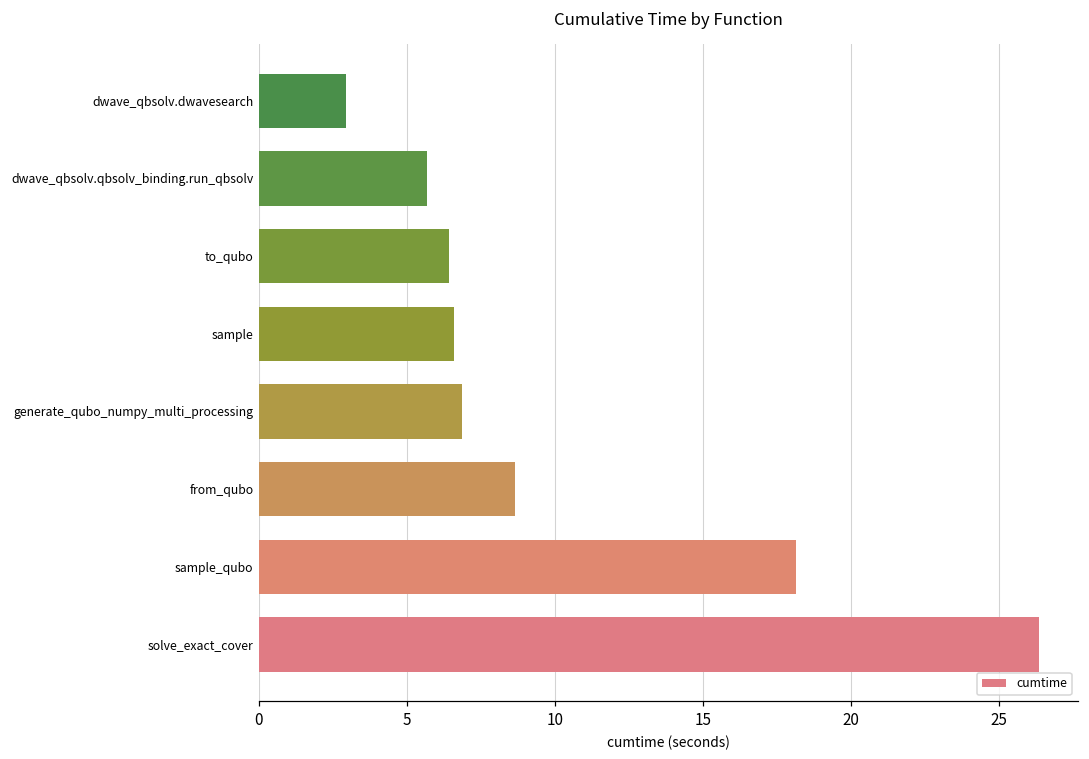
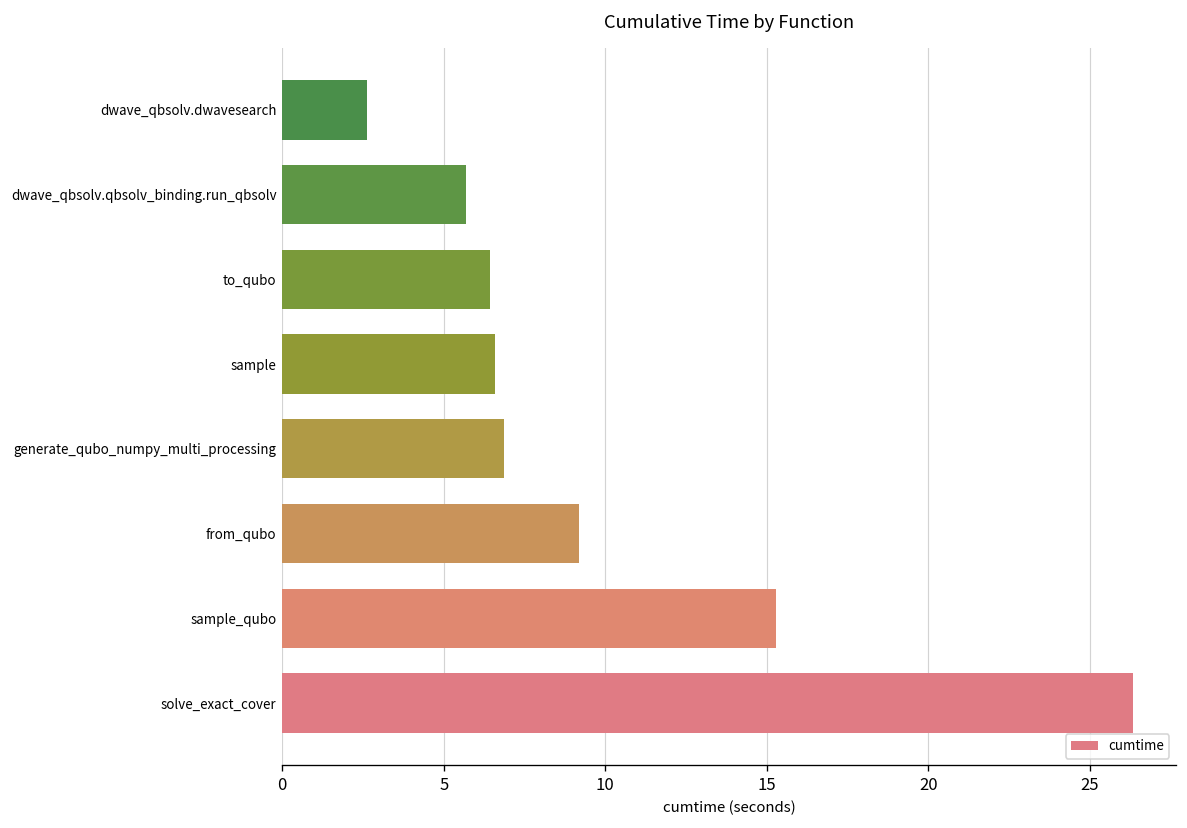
  {
-   "dwave_qbsolv.dwavesearch": 3.0,
+   "dwave_qbsolv.dwavesearch": 2.6,
    "dwave_qbsolv.qbsolv_binding.run_qbsolv": 5.7,
    "to_qubo": 6.4,
    "sample": 6.6,
    "generate_qubo_numpy_multi_processing": 6.9,
-   "from_qubo": 8.6,
-   "sample_qubo": 18.1,
+   "from_qubo": 9.2,
+   "sample_qubo": 15.3,
    "solve_exact_cover": 26.4
  }
